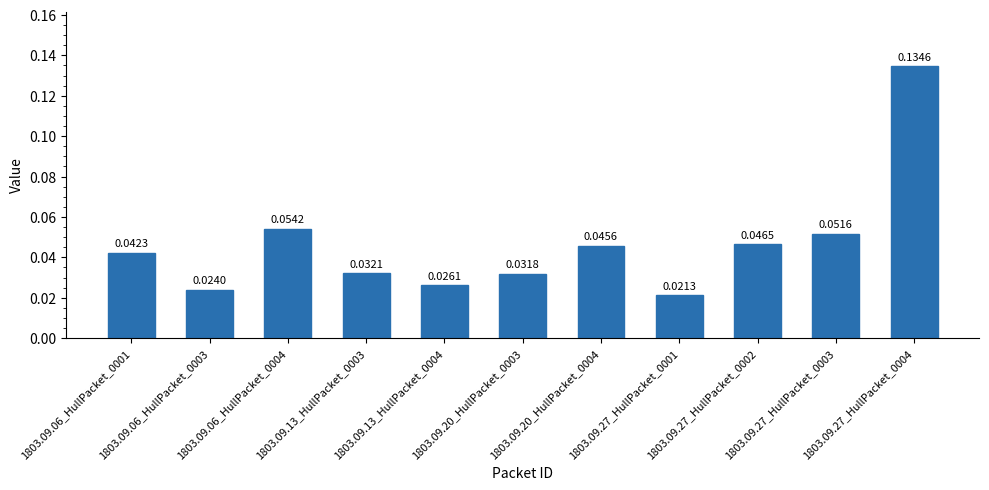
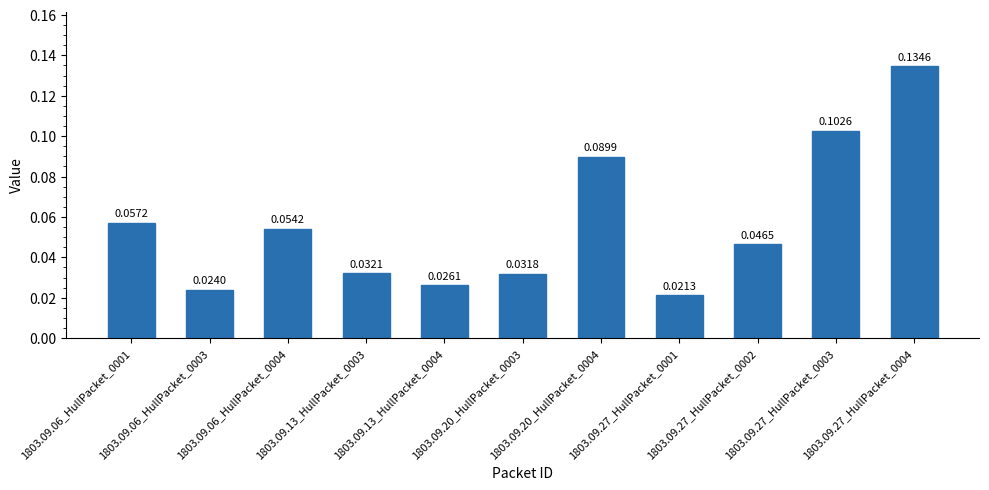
  {
-   "1803.09.06_HullPacket_0001": 0.0423,
+   "1803.09.06_HullPacket_0001": 0.0572,
    "1803.09.06_HullPacket_0003": 0.0240,
    "1803.09.06_HullPacket_0004": 0.0542,
    "1803.09.13_HullPacket_0003": 0.0321,
    "1803.09.13_HullPacket_0004": 0.0261,
    "1803.09.20_HullPacket_0003": 0.0318,
-   "1803.09.20_HullPacket_0004": 0.0456,
+   "1803.09.20_HullPacket_0004": 0.0899,
    "1803.09.27_HullPacket_0001": 0.0213,
    "1803.09.27_HullPacket_0002": 0.0465,
-   "1803.09.27_HullPacket_0003": 0.0516,
+   "1803.09.27_HullPacket_0003": 0.1026,
    "1803.09.27_HullPacket_0004": 0.1346
  }
